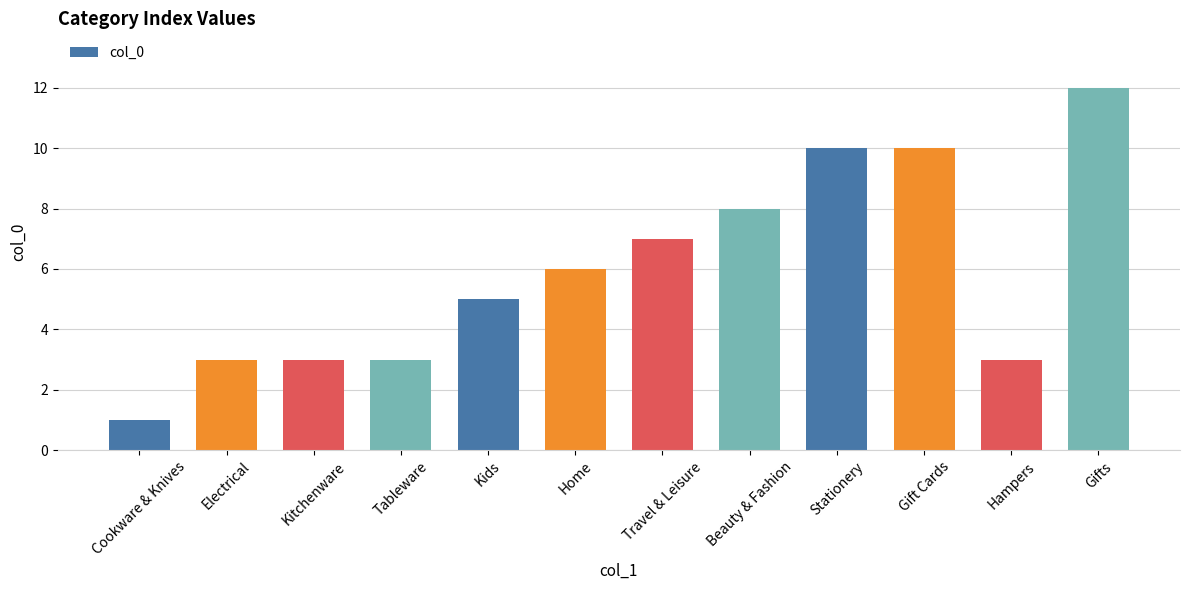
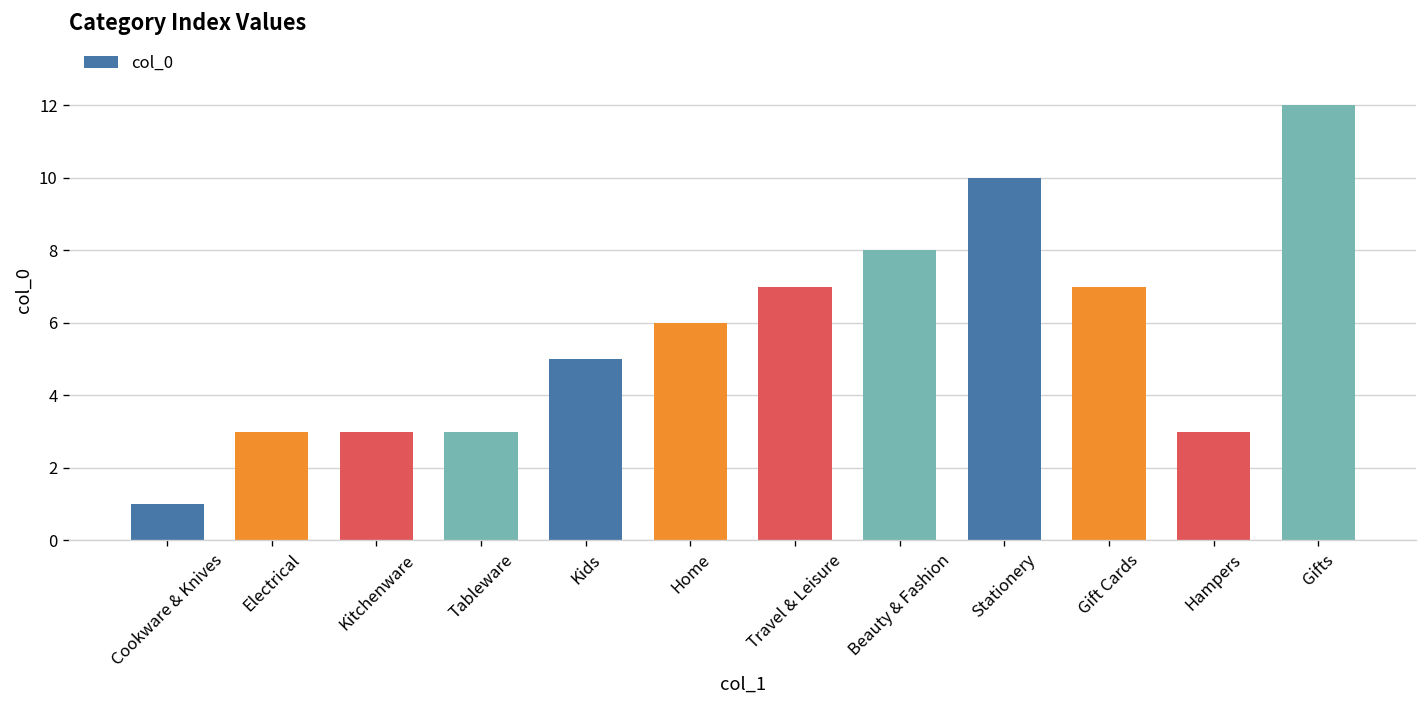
  {
    "Cookware & Knives": 1,
    "Electrical": 3,
    "Kitchenware": 3,
    "Tableware": 3,
    "Kids": 5,
    "Home": 6,
    "Travel & Leisure": 7,
    "Beauty & Fashion": 8,
    "Stationery": 10,
-   "Gift Cards": 10,
+   "Gift Cards": 7,
    "Hampers": 3,
    "Gifts": 12
  }
